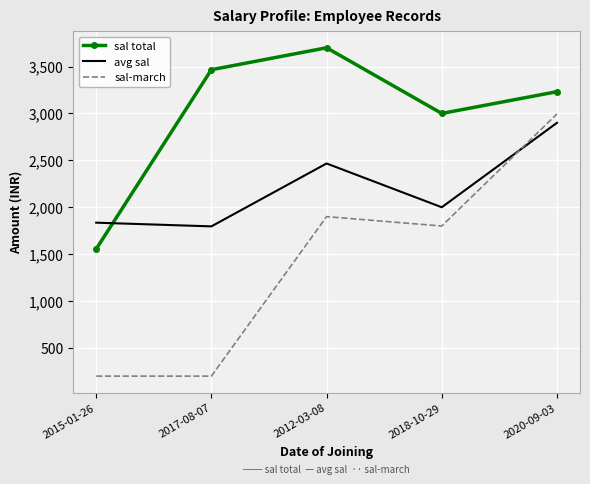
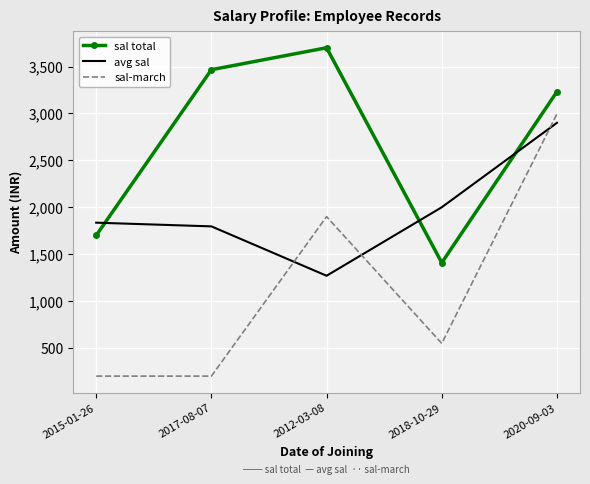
  {
    "sal total": {
-     "2015-01-26": "1,600",
+     "2015-01-26": "1,700",
      "2017-08-07": "3,500",
      "2012-03-08": "3,700",
-     "2018-10-29": "3,000",
+     "2018-10-29": "1,400",
      "2020-09-03": "3,200"
    },
    "avg sal": {
      "2015-01-26": "1,800",
      "2017-08-07": "1,800",
-     "2012-03-08": "2,500",
+     "2012-03-08": "1,300",
      "2018-10-29": "2,000",
      "2020-09-03": "2,900"
    },
    "sal-march": {
      "2015-01-26": "200",
      "2017-08-07": "200",
      "2012-03-08": "1,900",
-     "2018-10-29": "1,800",
+     "2018-10-29": "500",
      "2020-09-03": "3,000"
    }
  }
